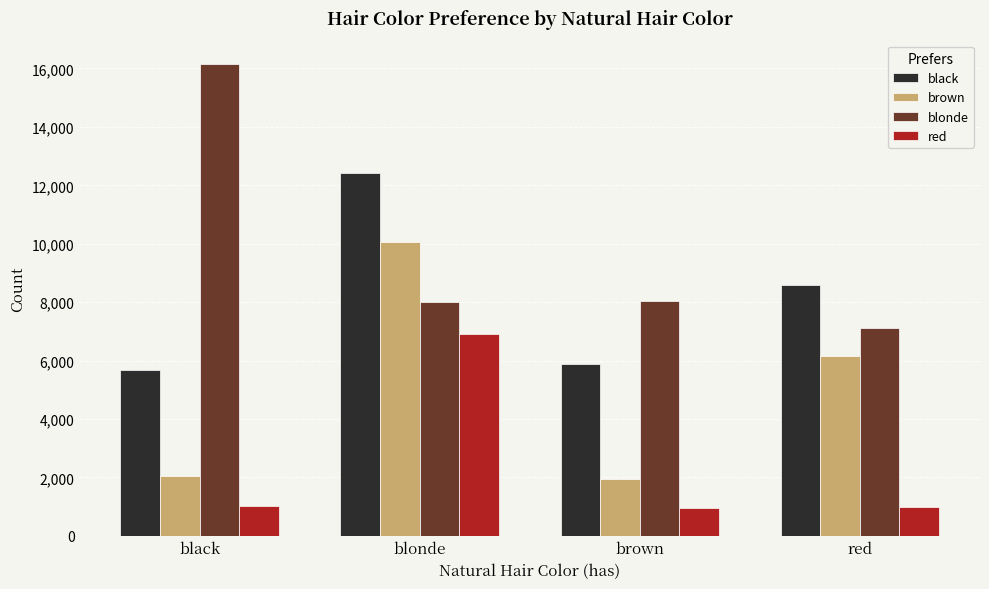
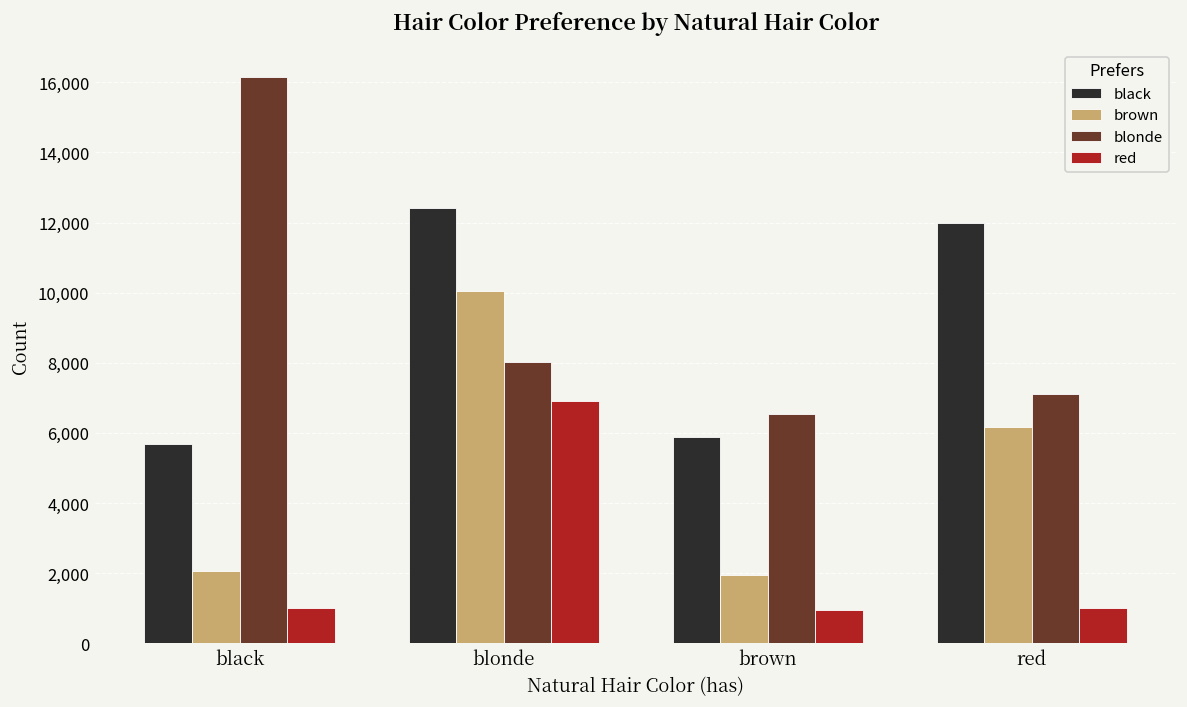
  {
    "black": {
      "black": "5,700",
      "blonde": "12,400",
      "brown": "5,900",
-     "red": "8,600"
+     "red": "12,000"
    },
    "brown": {
      "black": "2,100",
      "blonde": "10,000",
      "brown": "2,000",
      "red": "6,200"
    },
    "blonde": {
      "black": "16,100",
      "blonde": "8,000",
-     "brown": "8,000",
+     "brown": "6,500",
      "red": "7,100"
    },
    "red": {
      "black": "1,000",
      "blonde": "6,900",
      "brown": "900",
      "red": "1,000"
    }
  }
